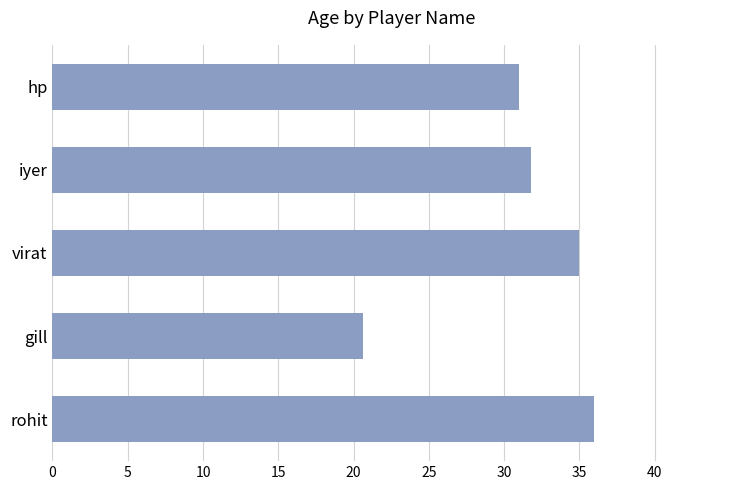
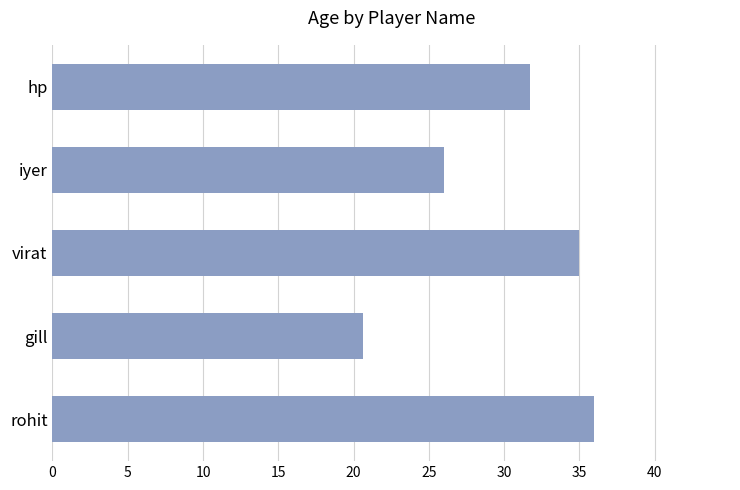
  {
-   "hp": 31.0,
-   "iyer": 31.8,
+   "hp": 31.7,
+   "iyer": 26.0,
    "virat": 35.0,
    "gill": 20.6,
    "rohit": 36.0
  }
